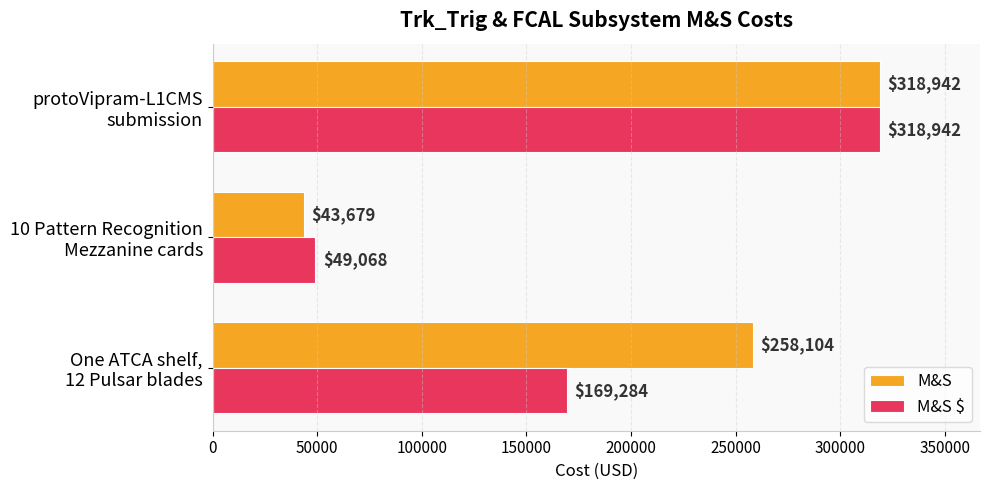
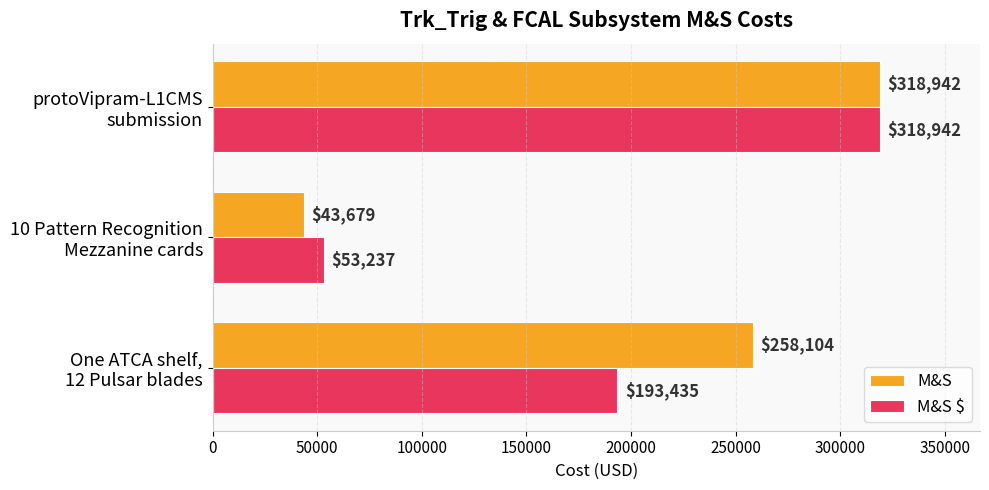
  {
    "M&S": {
      "protoVipram-L1CMS submission": "$318,942",
      "10 Pattern Recognition Mezzanine cards": "$43,679",
      "One ATCA shelf, 12 Pulsar blades": "$258,104"
    },
    "M&S $": {
      "protoVipram-L1CMS submission": "$318,942",
-     "10 Pattern Recognition Mezzanine cards": "$49,068",
-     "One ATCA shelf, 12 Pulsar blades": "$169,284"
+     "10 Pattern Recognition Mezzanine cards": "$53,237",
+     "One ATCA shelf, 12 Pulsar blades": "$193,435"
    }
  }
